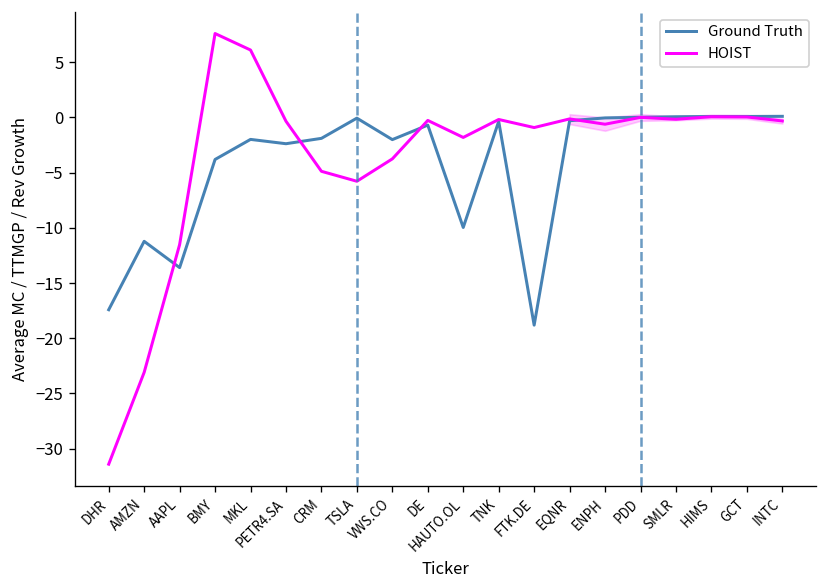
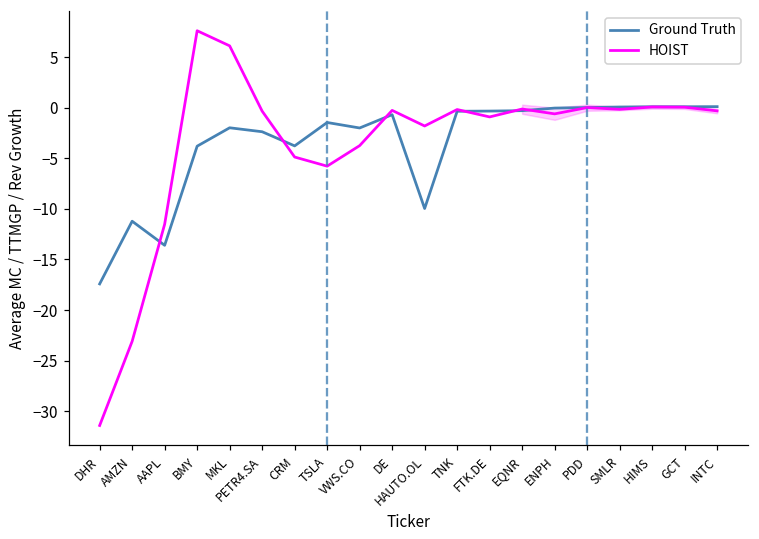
  {
    "Ground Truth": {
      "DHR": -17,
      "AMZN": -11,
      "AAPL": -14,
      "BMY": -4,
      "MKL": -2,
      "PETR4.SA": -2,
-     "CRM": -2,
-     "TSLA": 0,
+     "CRM": -4,
+     "TSLA": -1,
      "VWS.CO": -2,
      "DE": -1,
      "HAUTO.OL": -10,
-     "FTK.DE": -19
+     "FTK.DE": 0
    }
  }
